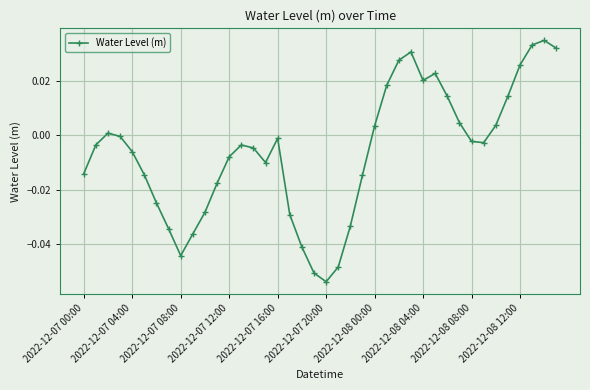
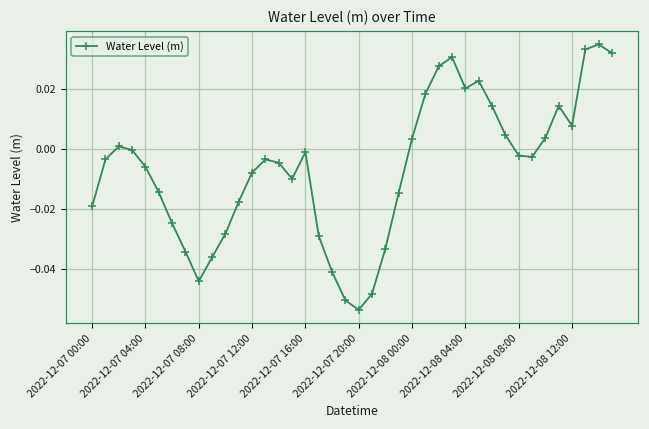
  {
-   "2022-12-07 00:00": -0.014,
+   "2022-12-07 00:00": -0.019,
    "2022-12-07 04:00": -0.006,
    "2022-12-07 08:00": -0.044,
    "2022-12-07 12:00": -0.008,
    "2022-12-07 16:00": -0.001,
    "2022-12-07 20:00": -0.054,
    "2022-12-08 00:00": 0.003,
    "2022-12-08 04:00": 0.020,
    "2022-12-08 08:00": -0.002,
-   "2022-12-08 12:00": 0.026
+   "2022-12-08 12:00": 0.008
  }
